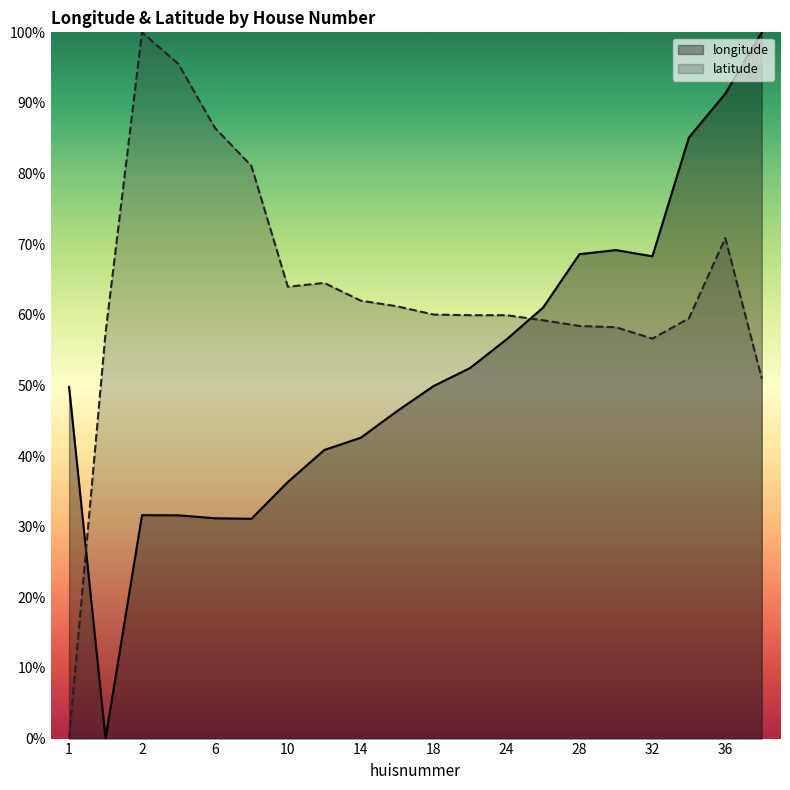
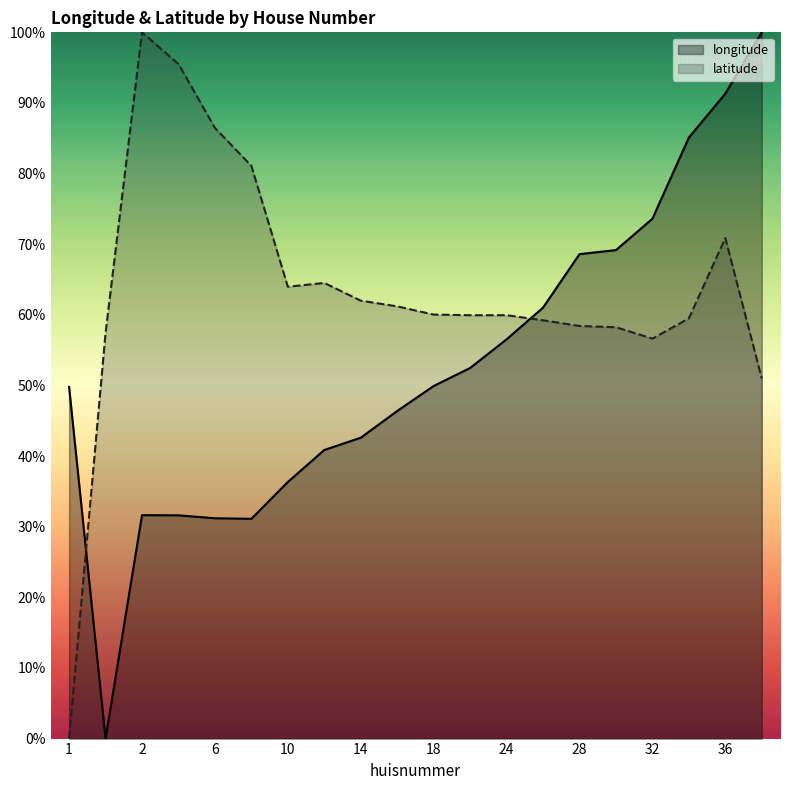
  {
    "longitude": {
      "2": "32%",
      "6": "31%",
      "10": "36%",
      "14": "43%",
      "18": "50%",
      "24": "57%",
      "28": "69%",
-     "32": "68%",
+     "32": "74%",
      "36": "91%"
    },
    "latitude": {
      "2": "100%",
      "6": "86%",
      "10": "64%",
      "14": "62%",
      "18": "60%",
      "24": "60%",
      "28": "58%",
      "32": "57%",
      "36": "71%"
    }
  }
